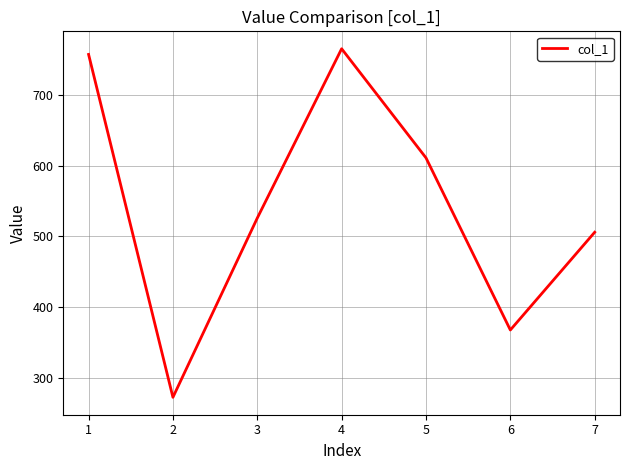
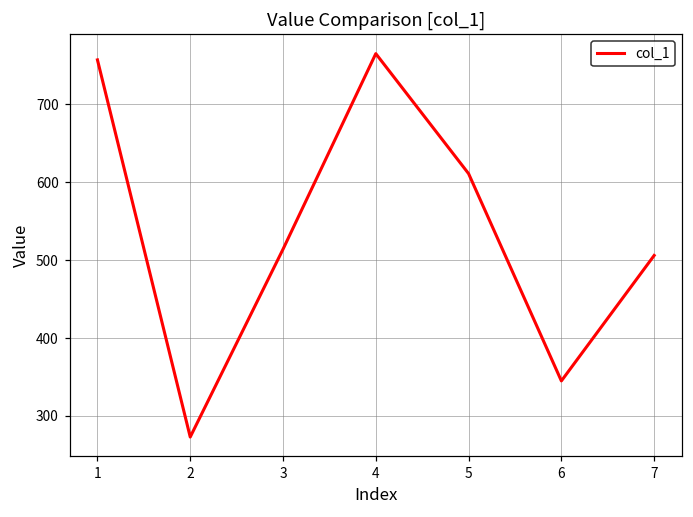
  {
    "1": 760,
    "2": 270,
-   "3": 530,
+   "3": 510,
    "4": 770,
    "5": 610,
-   "6": 370,
+   "6": 350,
    "7": 510
  }
